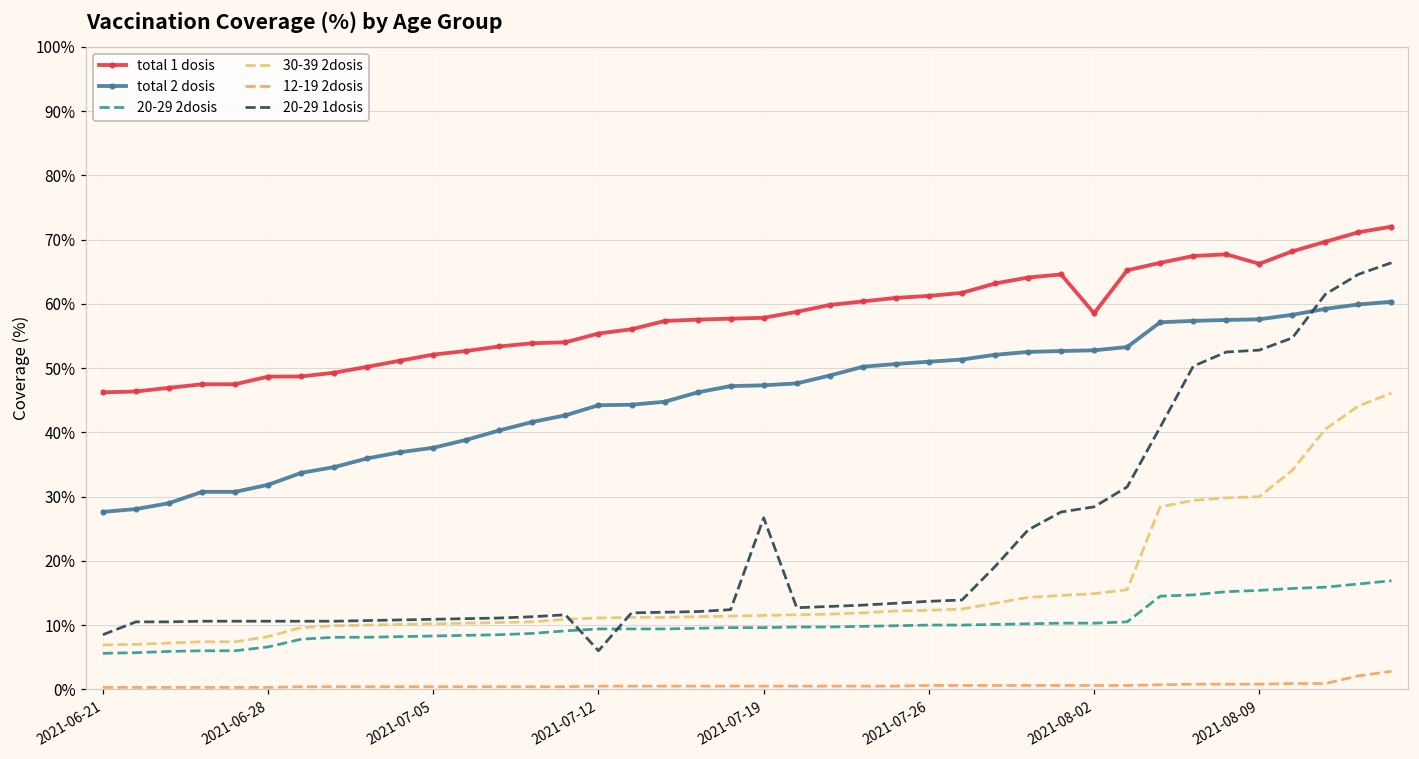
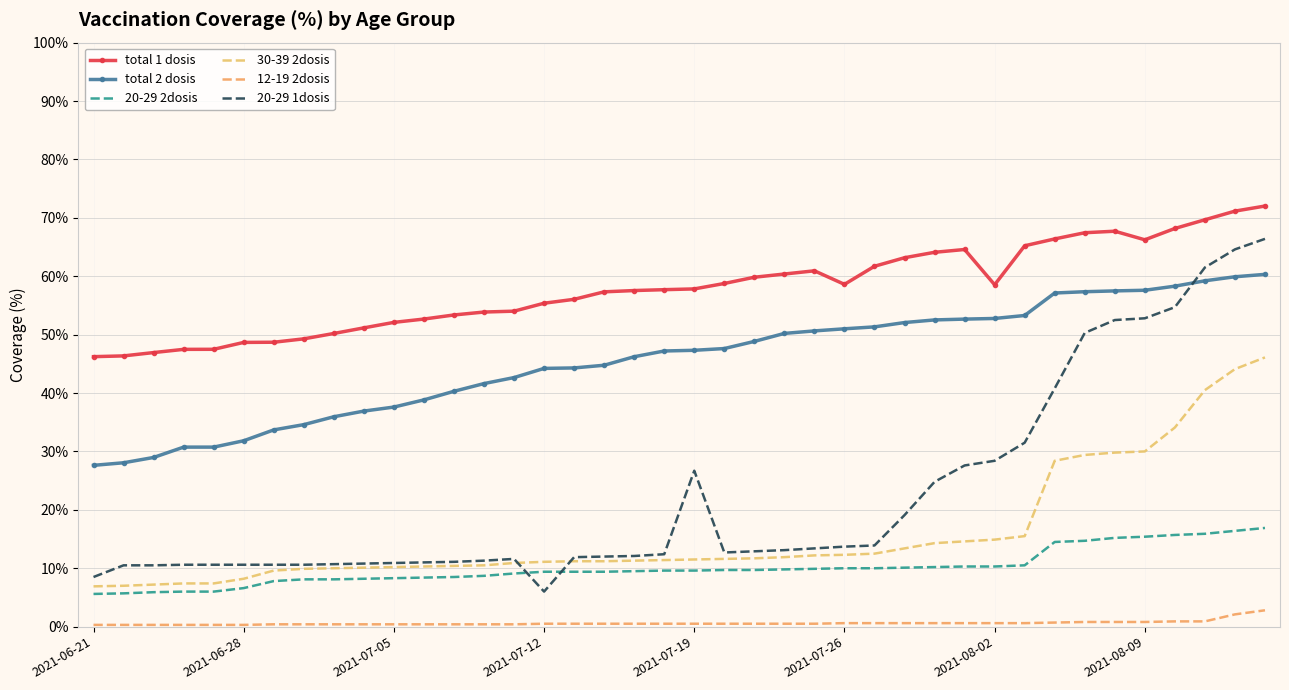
  {
    "total 1 dosis": {
      "2021-06-21": "46%",
      "2021-06-28": "49%",
      "2021-07-05": "52%",
      "2021-07-12": "55%",
      "2021-07-19": "58%",
-     "2021-07-26": "61%",
+     "2021-07-26": "59%",
      "2021-08-02": "59%",
      "2021-08-09": "66%"
    },
    "20-29 1dosis": {
      "2021-06-21": "9%",
      "2021-06-28": "11%",
      "2021-07-05": "11%",
      "2021-07-12": "6%",
      "2021-07-19": "27%",
      "2021-07-26": "14%",
      "2021-08-02": "28%",
      "2021-08-09": "53%"
    }
  }
